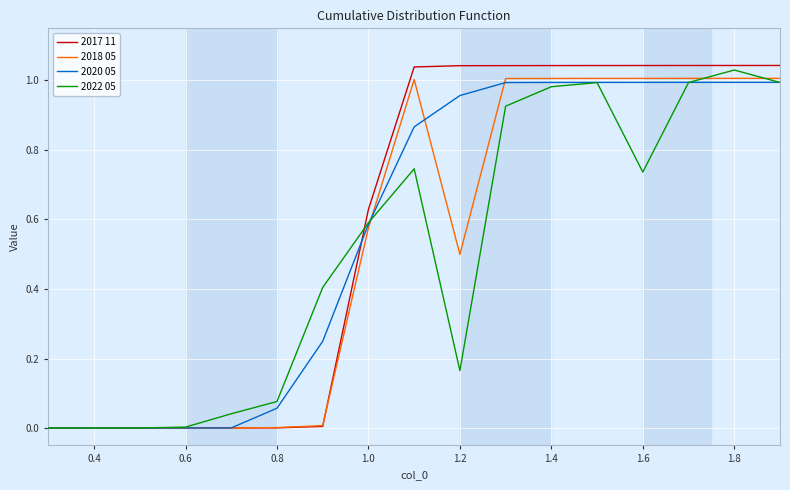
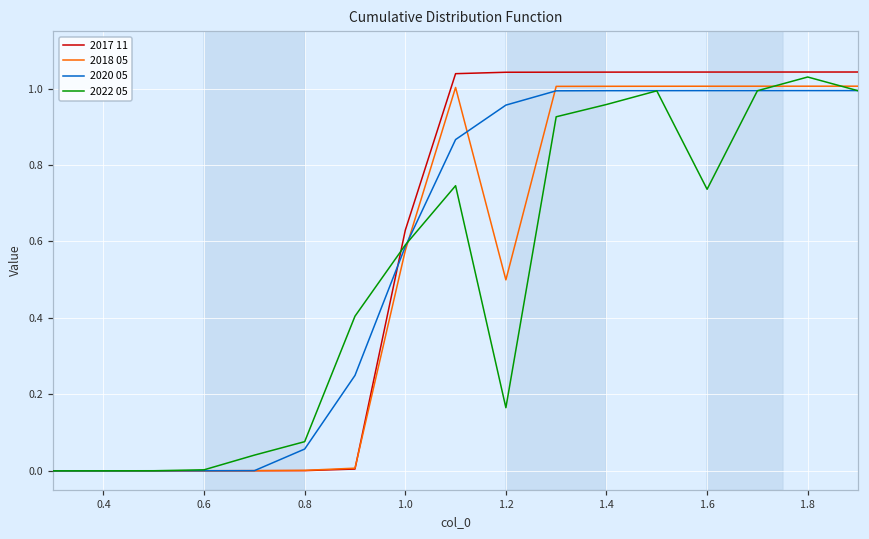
  {
    "2017 11": {
      "1.0": 0.63,
      "1.2": 1.04,
      "1.4": 1.04,
      "1.6": 1.04,
      "1.8": 1.04
    },
    "2018 05": {
      "1.0": 0.58,
      "1.2": 0.50,
      "1.4": 1.01,
      "1.6": 1.01,
      "1.8": 1.01
    },
    "2020 05": {
      "0.8": 0.06,
      "1.2": 0.96,
      "1.4": 0.99,
      "1.6": 0.99,
      "1.8": 0.99
    },
    "2022 05": {
      "0.8": 0.08,
      "1.2": 0.17,
-     "1.4": 0.98,
+     "1.4": 0.96,
      "1.6": 0.74,
      "1.8": 1.03
    }
  }
